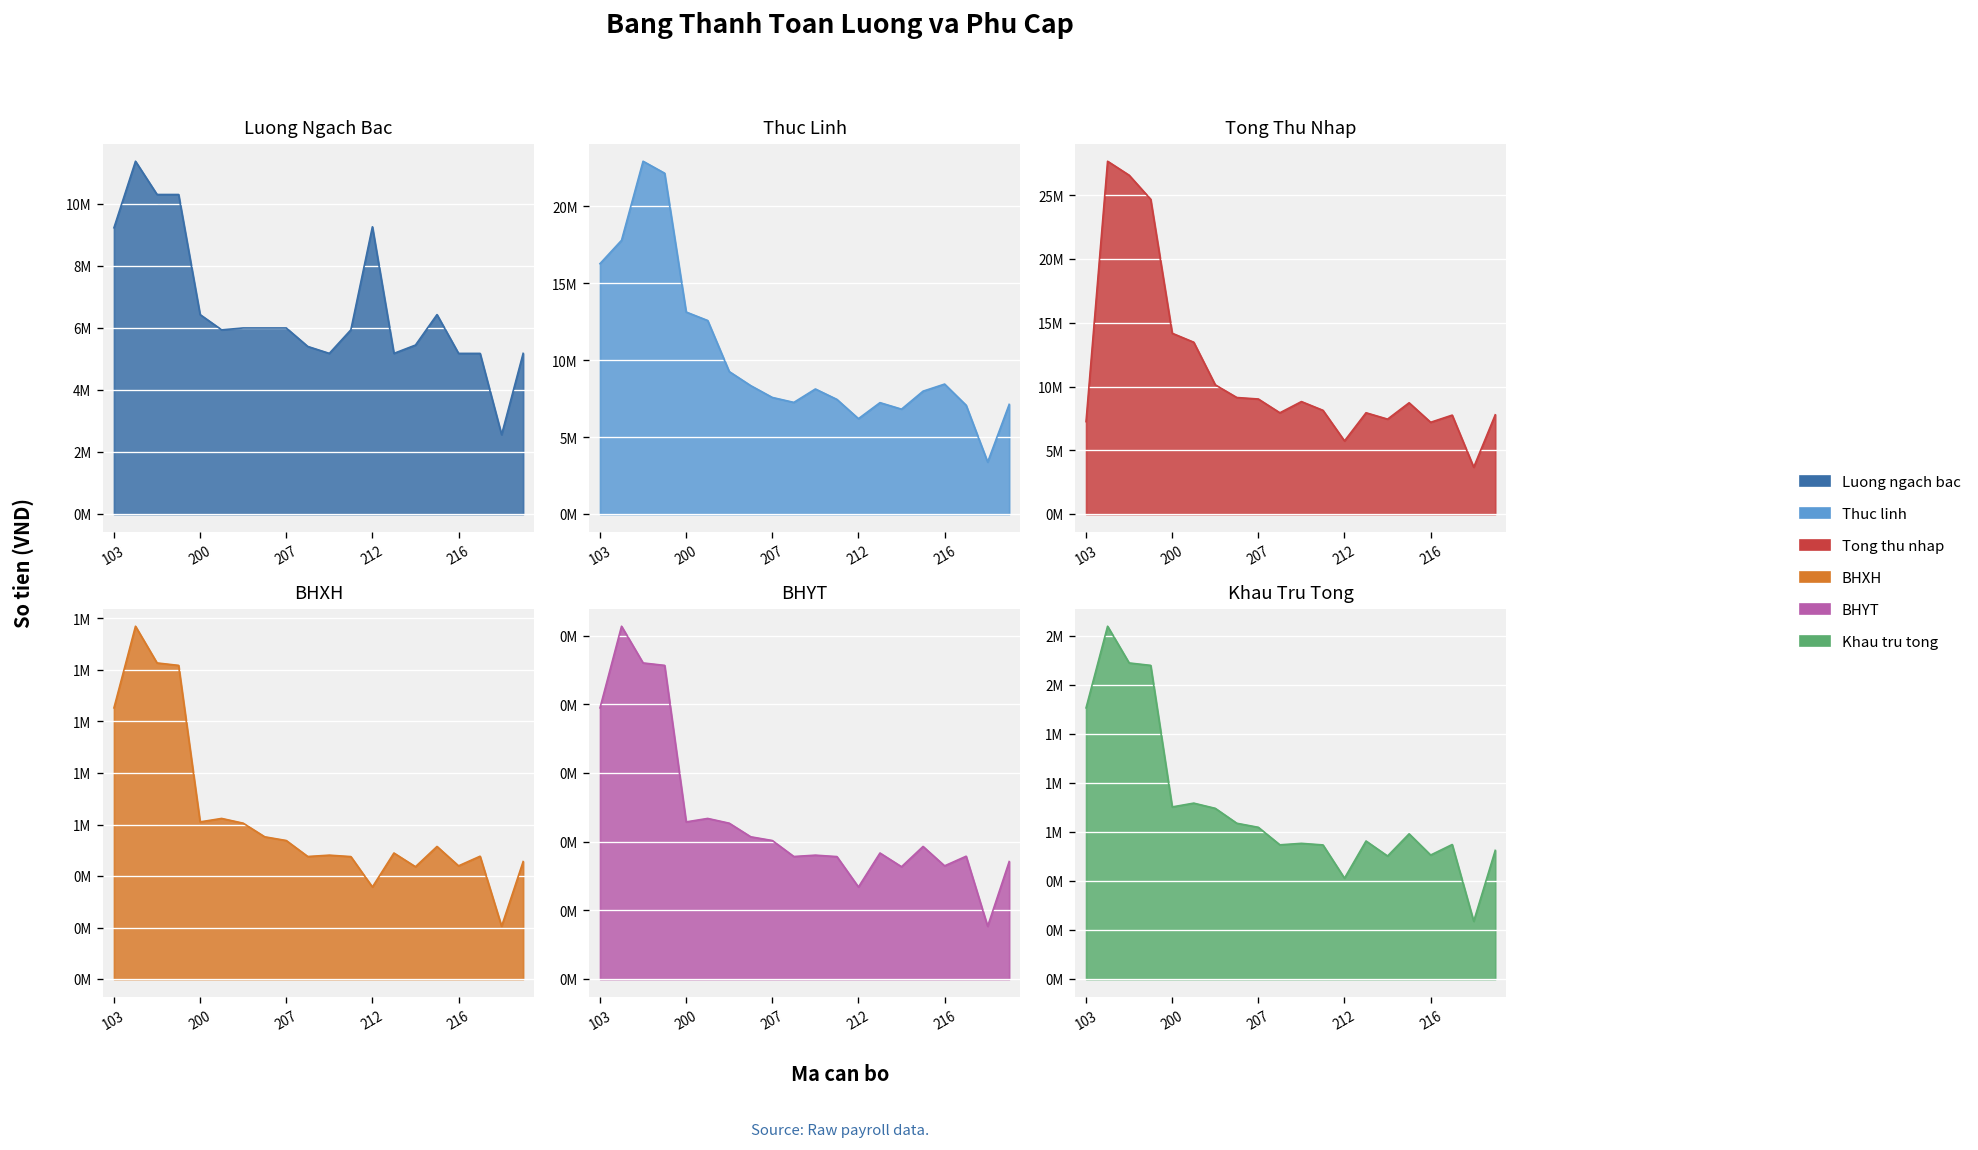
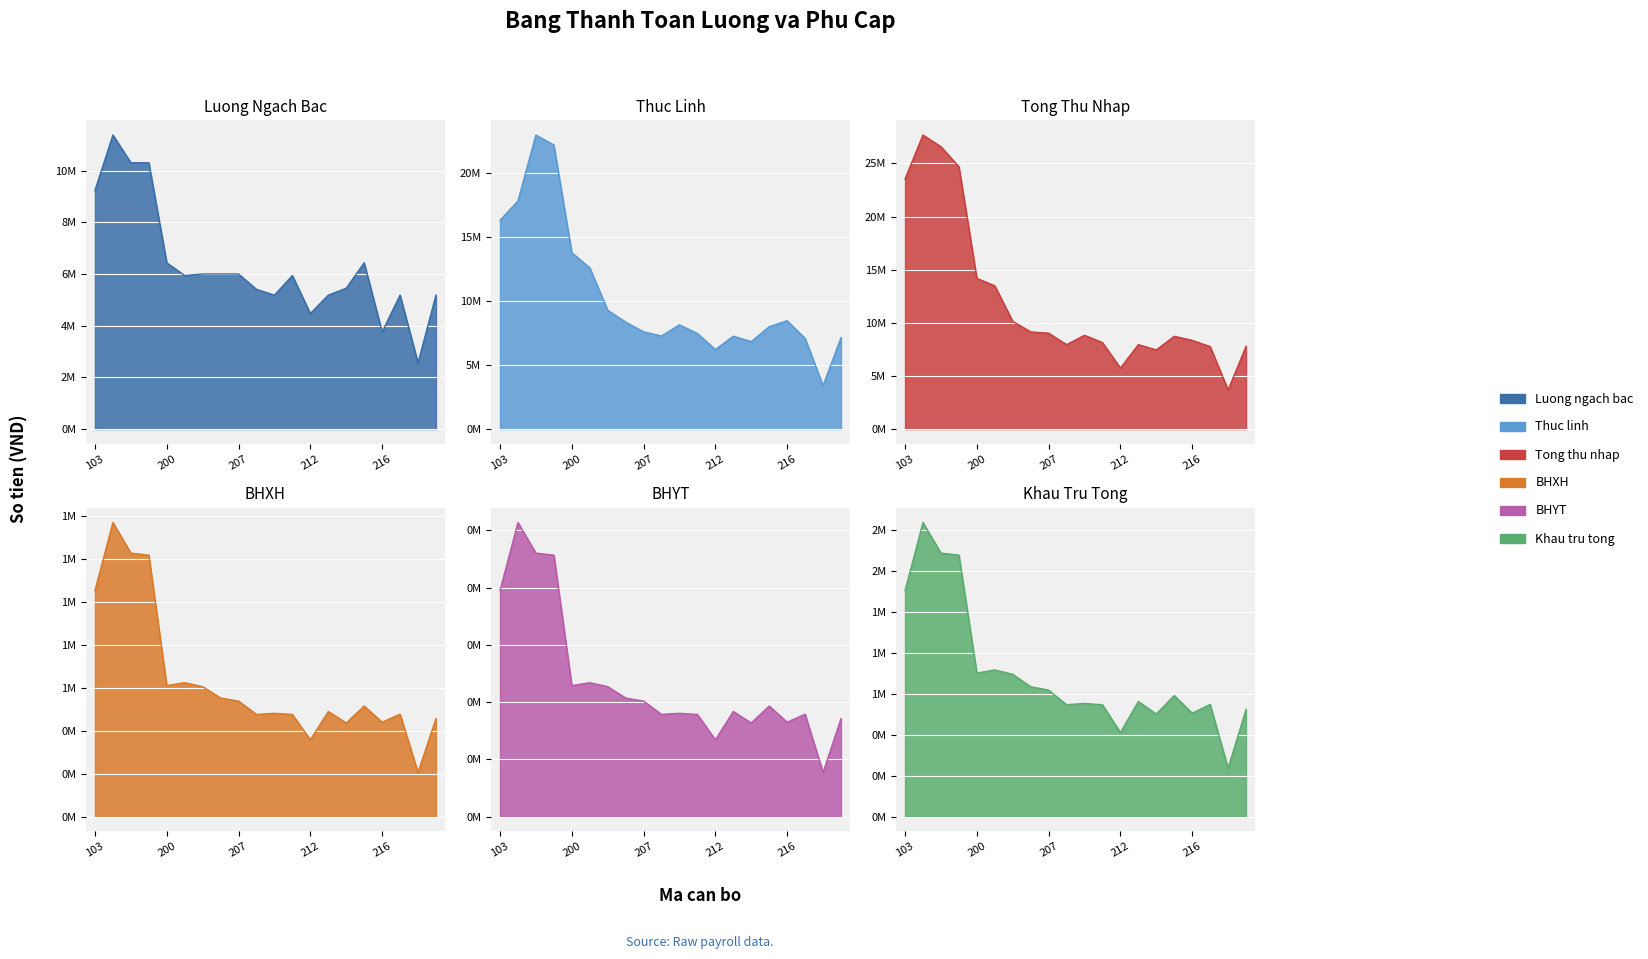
  {
    "Luong Ngach Bac": {
      "103": 9200000,
      "200": 6400000,
      "207": 6000000,
-     "212": 9300000,
-     "216": 5200000
+     "212": 4500000,
+     "216": 3800000
    },
    "Thuc Linh": {
      "103": 16300000,
-     "200": 13100000,
+     "200": 13800000,
      "207": 7600000,
      "212": 6200000,
      "216": 8500000
    },
    "Tong Thu Nhap": {
-     "103": 7300000,
+     "103": 23500000,
      "200": 14200000,
      "207": 9000000,
      "212": 5700000,
-     "216": 7200000
+     "216": 8400000
    }
  }
